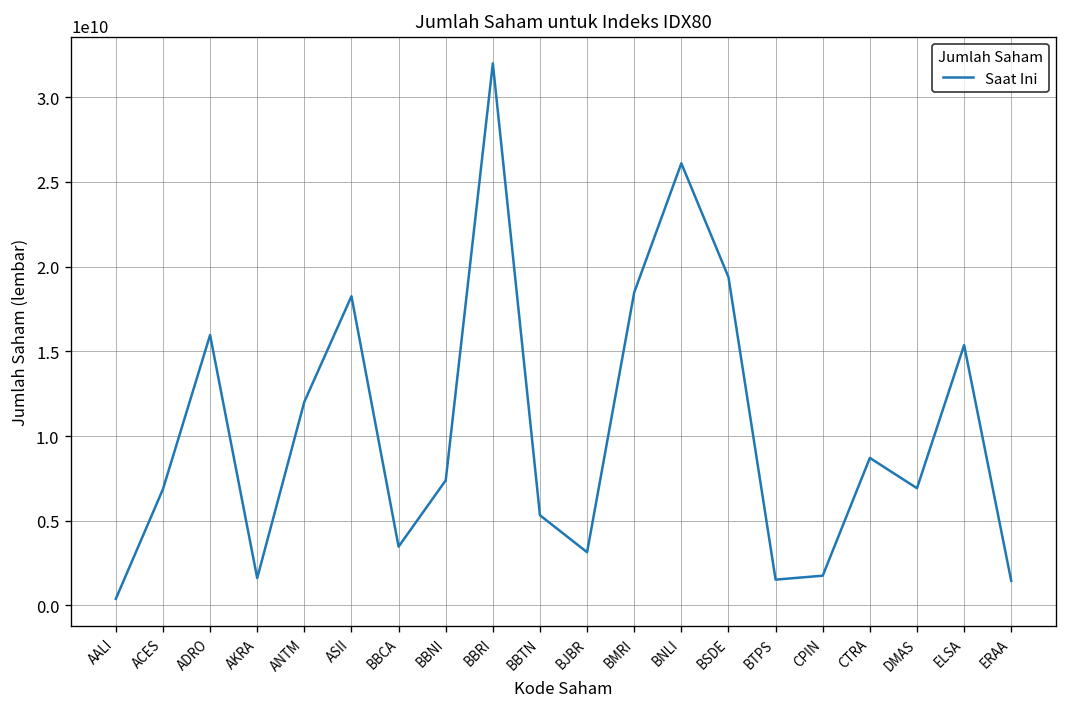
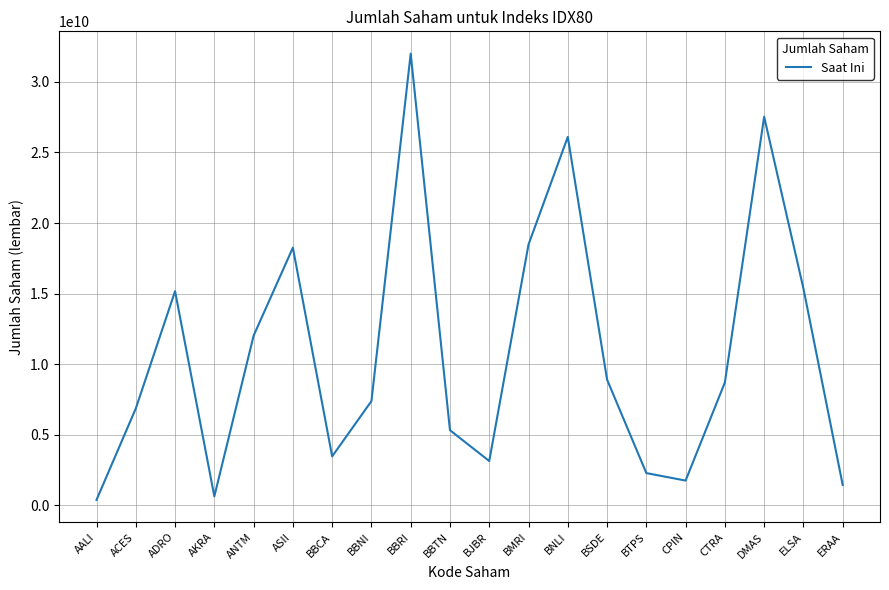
  {
    "AALI": 400000000,
    "ACES": 6900000000,
-   "ADRO": 16000000000,
-   "AKRA": 1600000000,
+   "ADRO": 15200000000,
+   "AKRA": 600000000,
    "ANTM": 12000000000,
    "ASII": 18300000000,
    "BBCA": 3500000000,
    "BBNI": 7400000000,
    "BBRI": 32000000000,
    "BBTN": 5300000000,
    "BJBR": 3100000000,
    "BMRI": 18500000000,
    "BNLI": 26100000000,
-   "BSDE": 19400000000,
-   "BTPS": 1500000000,
+   "BSDE": 8900000000,
+   "BTPS": 2300000000,
    "CPIN": 1800000000,
    "CTRA": 8700000000,
-   "DMAS": 6900000000,
+   "DMAS": 27500000000,
    "ELSA": 15400000000,
    "ERAA": 1500000000
  }
